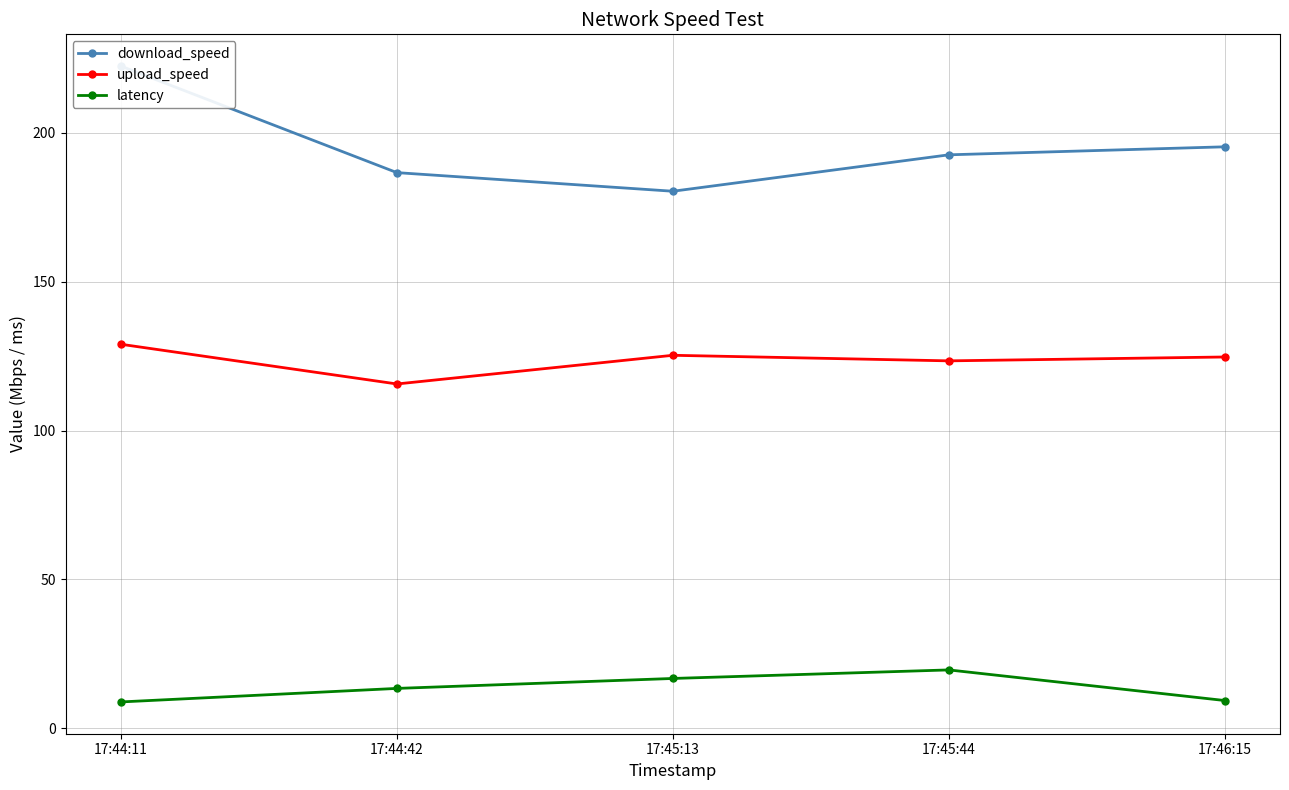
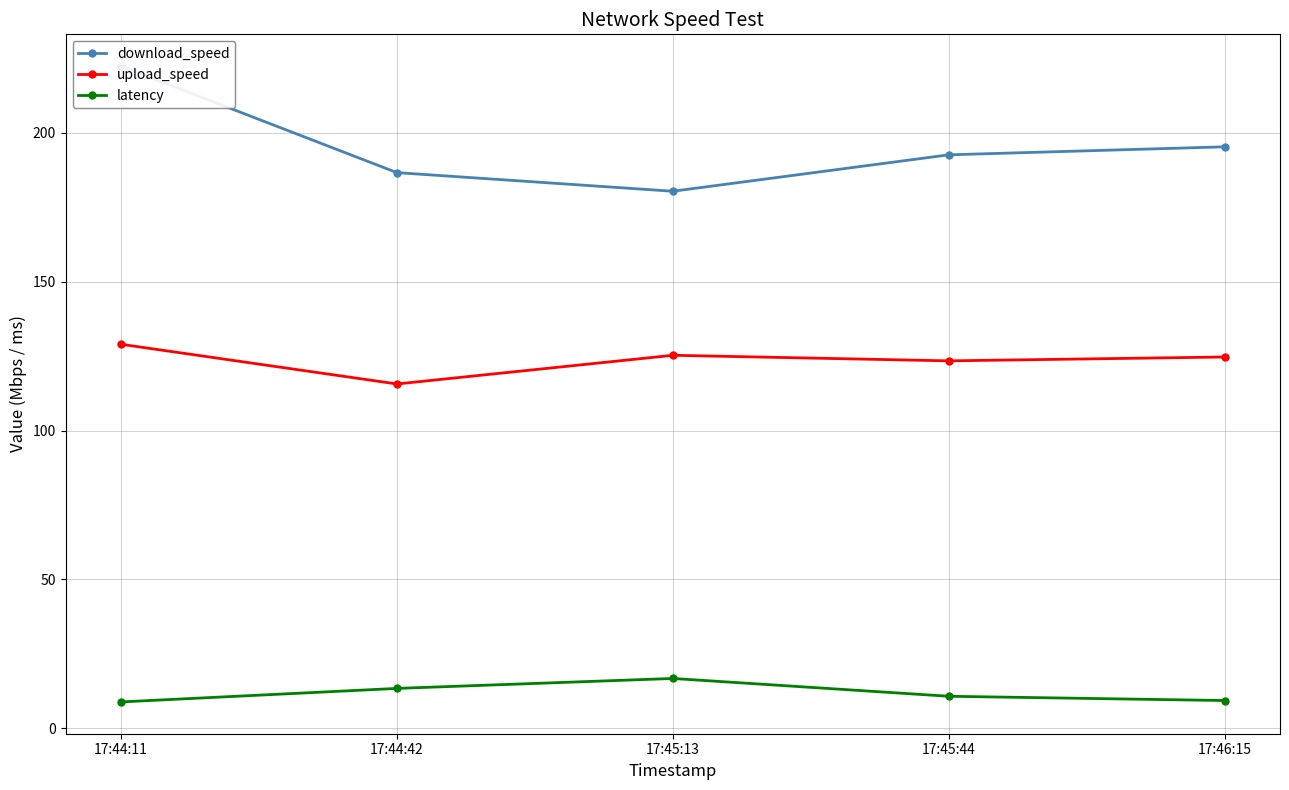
  {
    "download_speed": {
      "17:44:42": 187,
      "17:45:13": 180,
      "17:45:44": 193,
      "17:46:15": 195
    },
    "upload_speed": {
      "17:44:11": 129,
      "17:44:42": 116,
      "17:45:13": 125,
      "17:45:44": 123,
      "17:46:15": 125
    },
    "latency": {
      "17:44:11": 9,
      "17:44:42": 13,
      "17:45:13": 17,
-     "17:45:44": 20,
+     "17:45:44": 11,
      "17:46:15": 9
    }
  }
